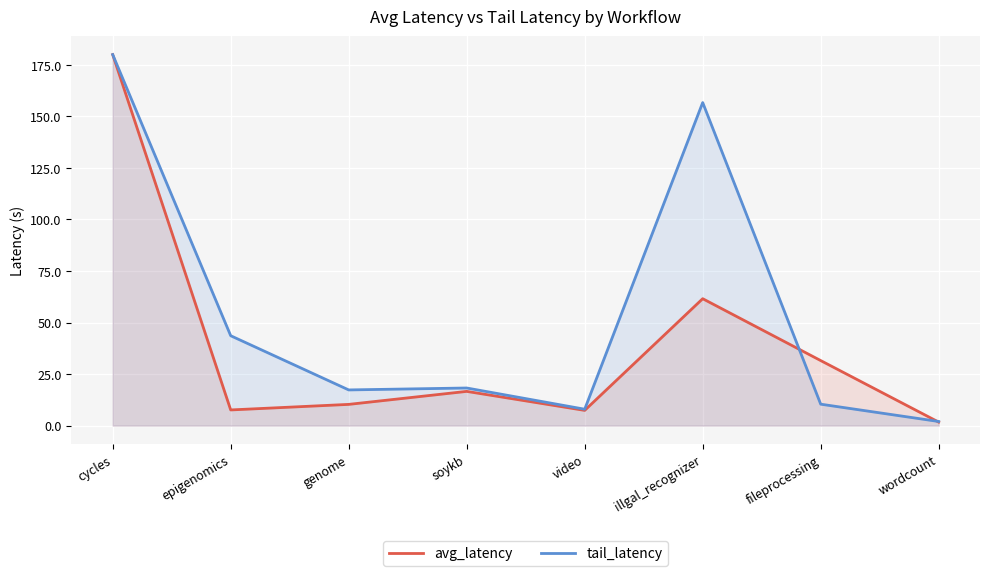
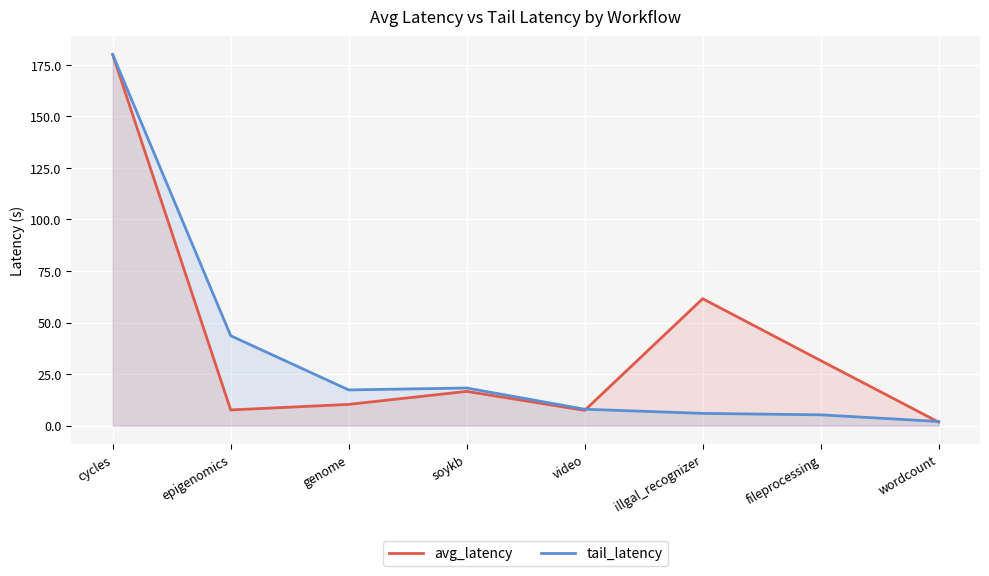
  {
    "avg_latency": {
      "epigenomics": 8,
      "genome": 10,
      "soykb": 17,
      "illgal_recognizer": 62,
      "fileprocessing": 32
    },
    "tail_latency": {
      "epigenomics": 44,
      "genome": 17,
      "soykb": 18,
-     "illgal_recognizer": 157,
-     "fileprocessing": 10
+     "illgal_recognizer": 6,
+     "fileprocessing": 5
    }
  }
